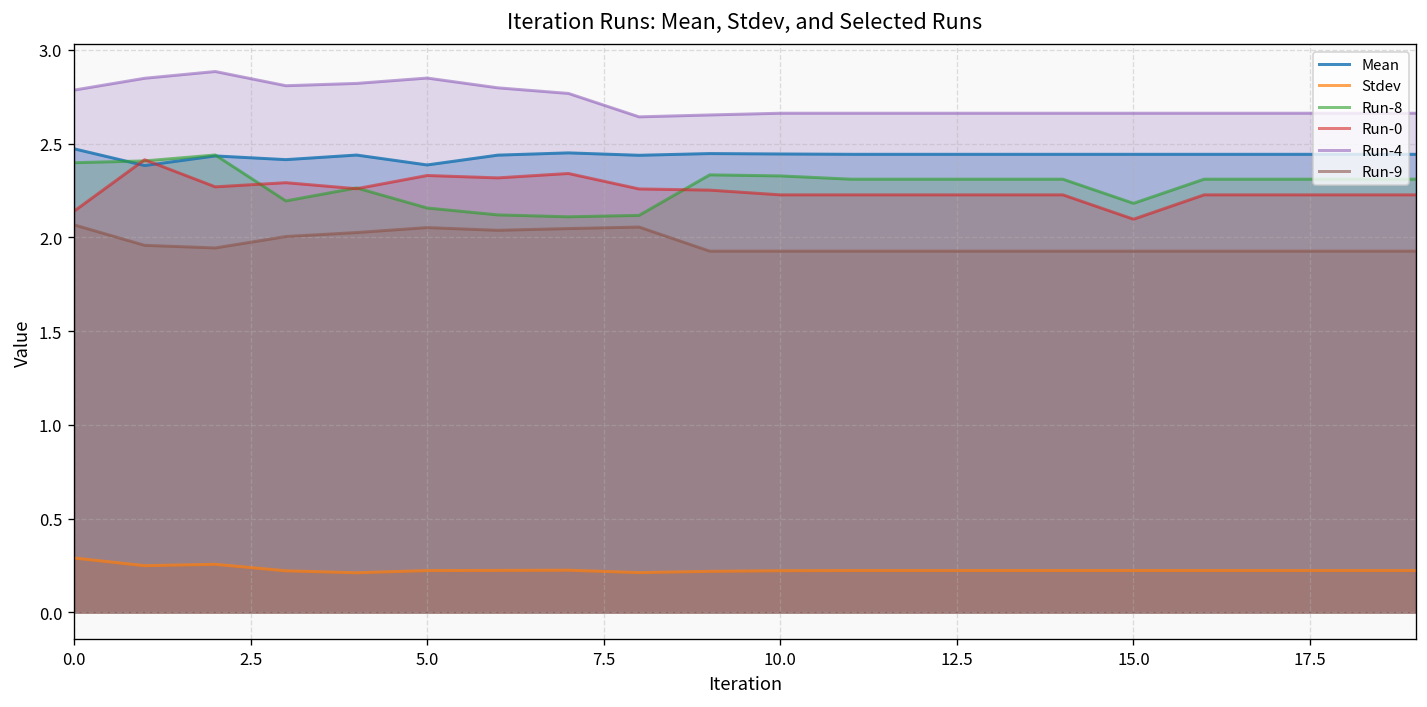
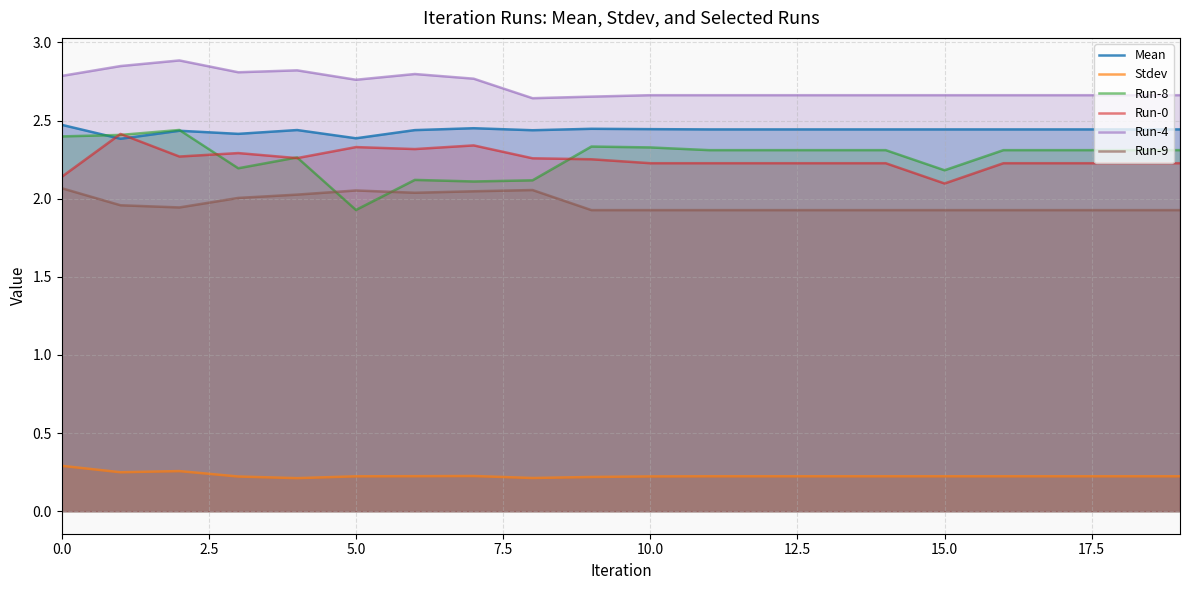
  {
    "Mean": {
      "0.0": 2.47,
      "5.0": 2.39,
      "10.0": 2.45,
      "15.0": 2.44
    },
    "Stdev": {
      "0.0": 0.29,
      "5.0": 0.22,
      "10.0": 0.22,
      "15.0": 0.22
    },
    "Run-8": {
      "0.0": 2.40,
-     "5.0": 2.16,
+     "5.0": 1.93,
      "10.0": 2.33,
      "15.0": 2.18
    },
    "Run-0": {
      "0.0": 2.14,
      "5.0": 2.33,
      "10.0": 2.23,
      "15.0": 2.10
    },
    "Run-4": {
      "0.0": 2.79,
-     "5.0": 2.85,
+     "5.0": 2.76,
      "10.0": 2.66,
      "15.0": 2.66
    },
    "Run-9": {
      "0.0": 2.07,
      "5.0": 2.05,
      "10.0": 1.93,
      "15.0": 1.93
    }
  }
